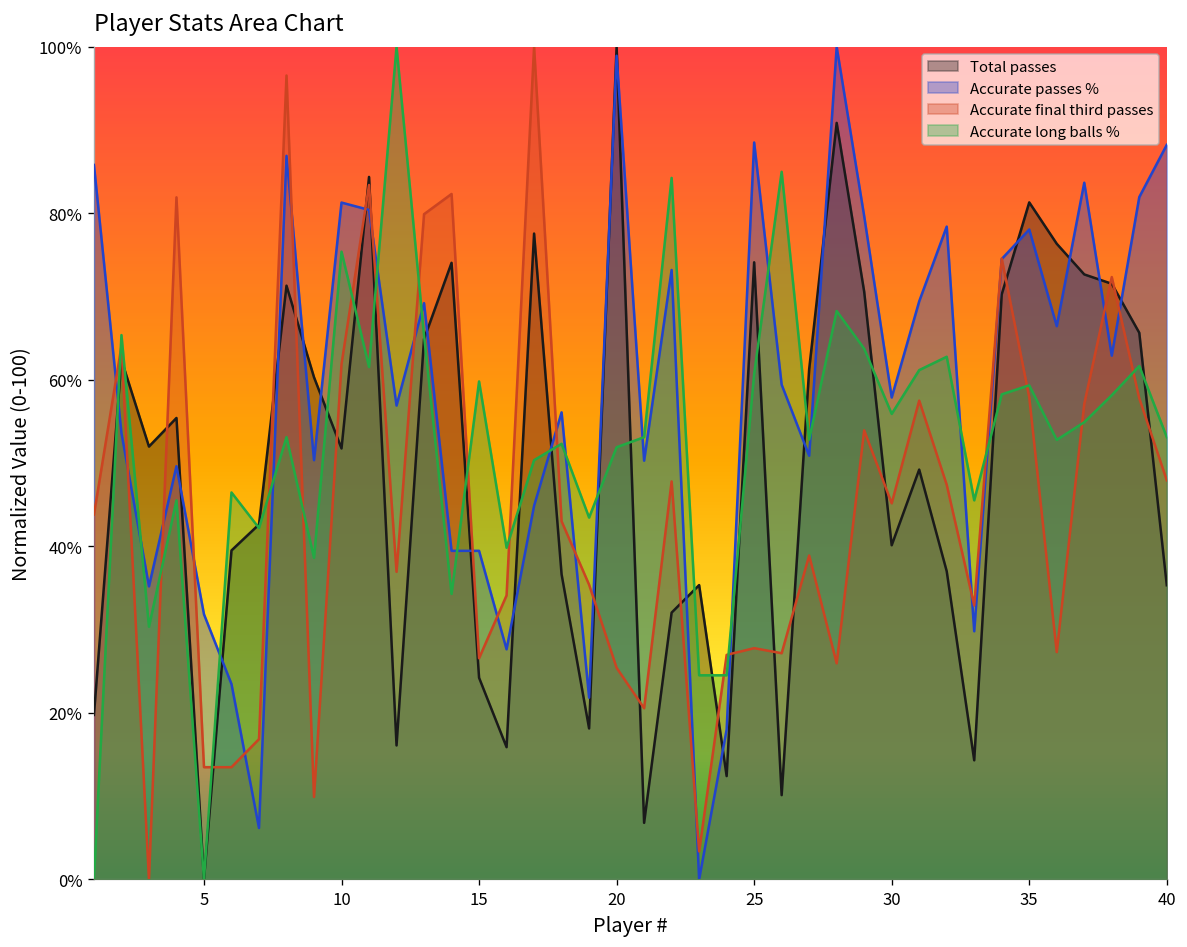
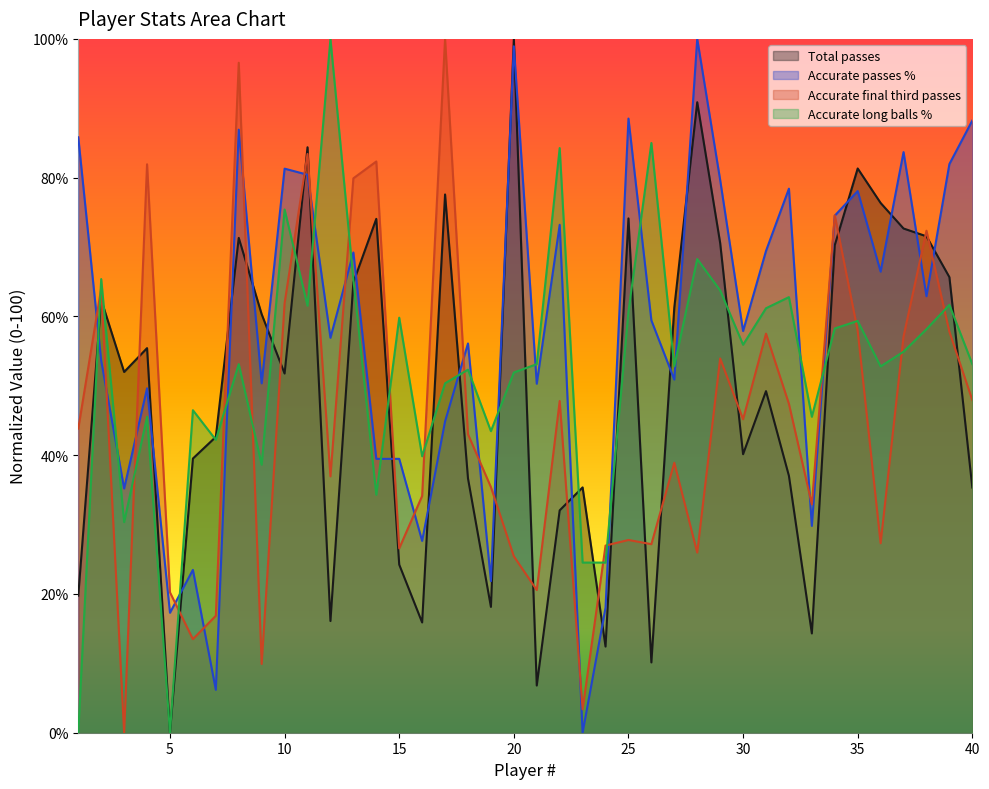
  {
    "Total passes": {
      "10": "52%",
      "15": "24%",
      "20": "100%",
      "25": "74%",
      "30": "40%",
      "35": "81%",
      "40": "35%"
    },
    "Accurate passes %": {
-     "5": "32%",
+     "5": "17%",
      "10": "81%",
      "15": "39%",
      "20": "99%",
      "25": "89%",
      "30": "58%",
      "35": "78%",
      "40": "88%"
    },
    "Accurate final third passes": {
-     "5": "13%",
+     "5": "20%",
      "10": "62%",
      "15": "27%",
      "20": "25%",
      "25": "28%",
      "30": "45%",
      "35": "58%",
      "40": "48%"
    },
    "Accurate long balls %": {
      "10": "75%",
      "15": "60%",
      "20": "52%",
      "25": "61%",
      "30": "56%",
      "35": "59%",
      "40": "53%"
    }
  }
